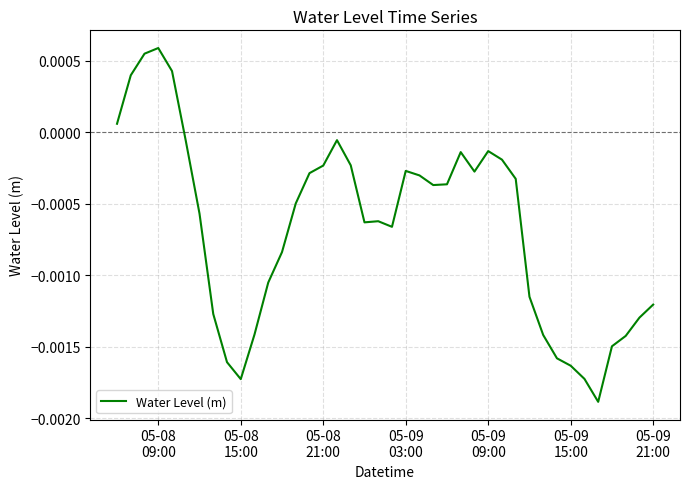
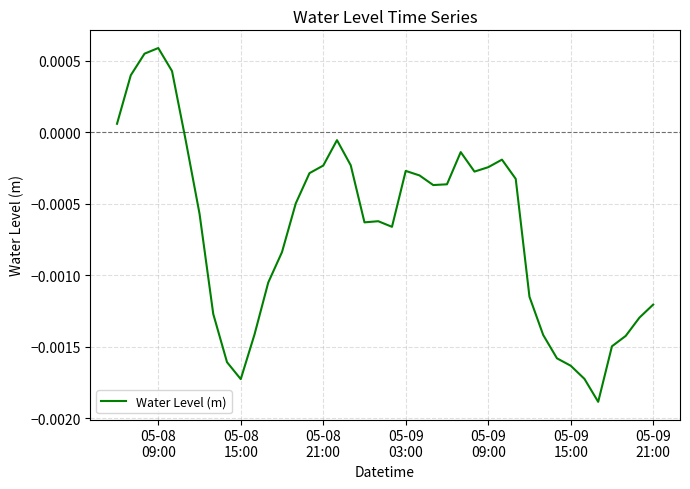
  {
    "05-08 09:00": 0.00059,
    "05-08 15:00": -0.00173,
    "05-08 21:00": -0.00023,
    "05-09 03:00": -0.00027,
-   "05-09 09:00": -0.00013,
+   "05-09 09:00": -0.00024,
    "05-09 15:00": -0.00163,
    "05-09 21:00": -0.00121
  }
